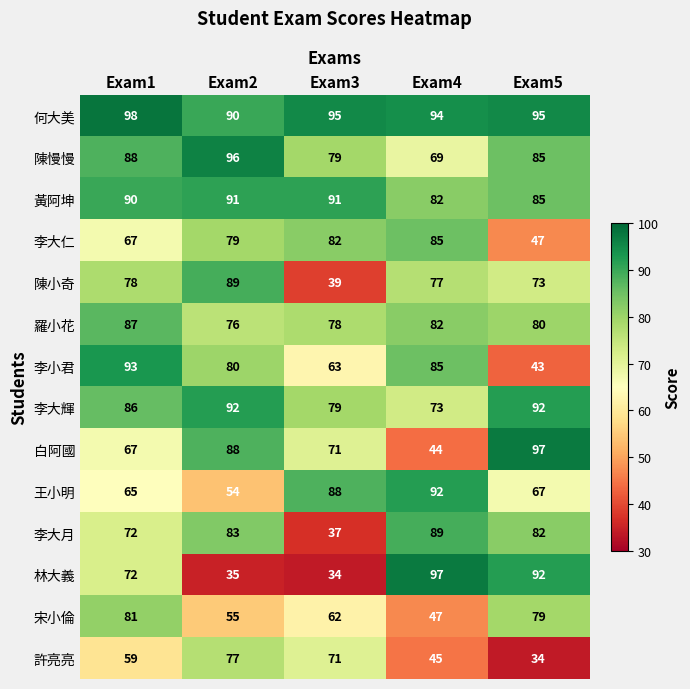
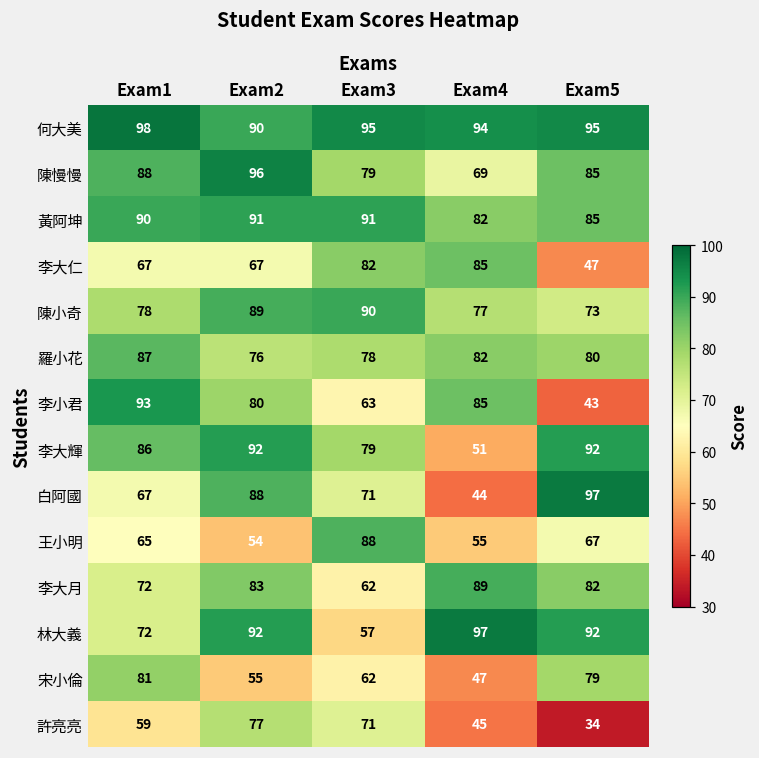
  {
    "何大美": {
      "Exam1": 98,
      "Exam2": 90,
      "Exam3": 95,
      "Exam4": 94,
      "Exam5": 95
    },
    "陳慢慢": {
      "Exam1": 88,
      "Exam2": 96,
      "Exam3": 79,
      "Exam4": 69,
      "Exam5": 85
    },
    "黃阿坤": {
      "Exam1": 90,
      "Exam2": 91,
      "Exam3": 91,
      "Exam4": 82,
      "Exam5": 85
    },
    "李大仁": {
      "Exam1": 67,
-     "Exam2": 79,
+     "Exam2": 67,
      "Exam3": 82,
      "Exam4": 85,
      "Exam5": 47
    },
    "陳小奇": {
      "Exam1": 78,
      "Exam2": 89,
-     "Exam3": 39,
+     "Exam3": 90,
      "Exam4": 77,
      "Exam5": 73
    },
    "羅小花": {
      "Exam1": 87,
      "Exam2": 76,
      "Exam3": 78,
      "Exam4": 82,
      "Exam5": 80
    },
    "李小君": {
      "Exam1": 93,
      "Exam2": 80,
      "Exam3": 63,
      "Exam4": 85,
      "Exam5": 43
    },
    "李大輝": {
      "Exam1": 86,
      "Exam2": 92,
      "Exam3": 79,
-     "Exam4": 73,
+     "Exam4": 51,
      "Exam5": 92
    },
    "白阿國": {
      "Exam1": 67,
      "Exam2": 88,
      "Exam3": 71,
      "Exam4": 44,
      "Exam5": 97
    },
    "王小明": {
      "Exam1": 65,
      "Exam2": 54,
      "Exam3": 88,
-     "Exam4": 92,
+     "Exam4": 55,
      "Exam5": 67
    },
    "李大月": {
      "Exam1": 72,
      "Exam2": 83,
-     "Exam3": 37,
+     "Exam3": 62,
      "Exam4": 89,
      "Exam5": 82
    },
    "林大義": {
      "Exam1": 72,
-     "Exam2": 35,
-     "Exam3": 34,
+     "Exam2": 92,
+     "Exam3": 57,
      "Exam4": 97,
      "Exam5": 92
    },
    "宋小倫": {
      "Exam1": 81,
      "Exam2": 55,
      "Exam3": 62,
      "Exam4": 47,
      "Exam5": 79
    },
    "許亮亮": {
      "Exam1": 59,
      "Exam2": 77,
      "Exam3": 71,
      "Exam4": 45,
      "Exam5": 34
    }
  }
